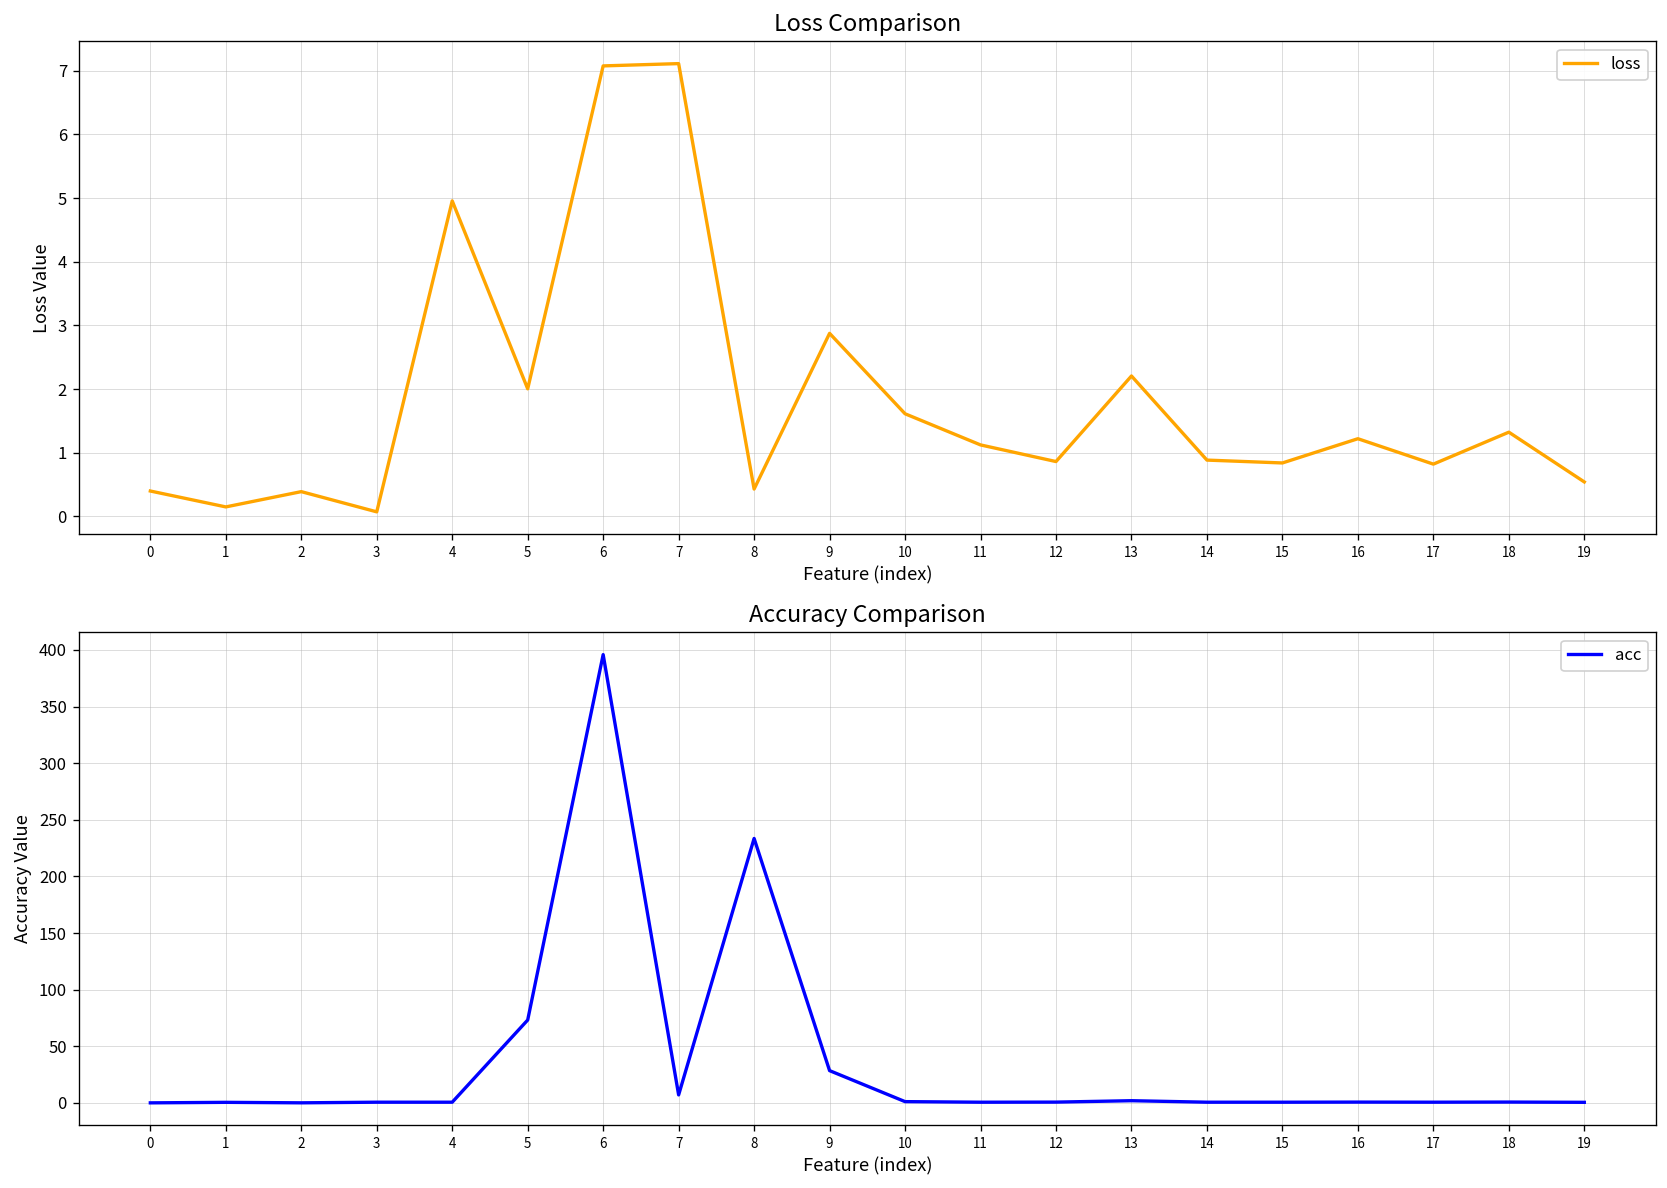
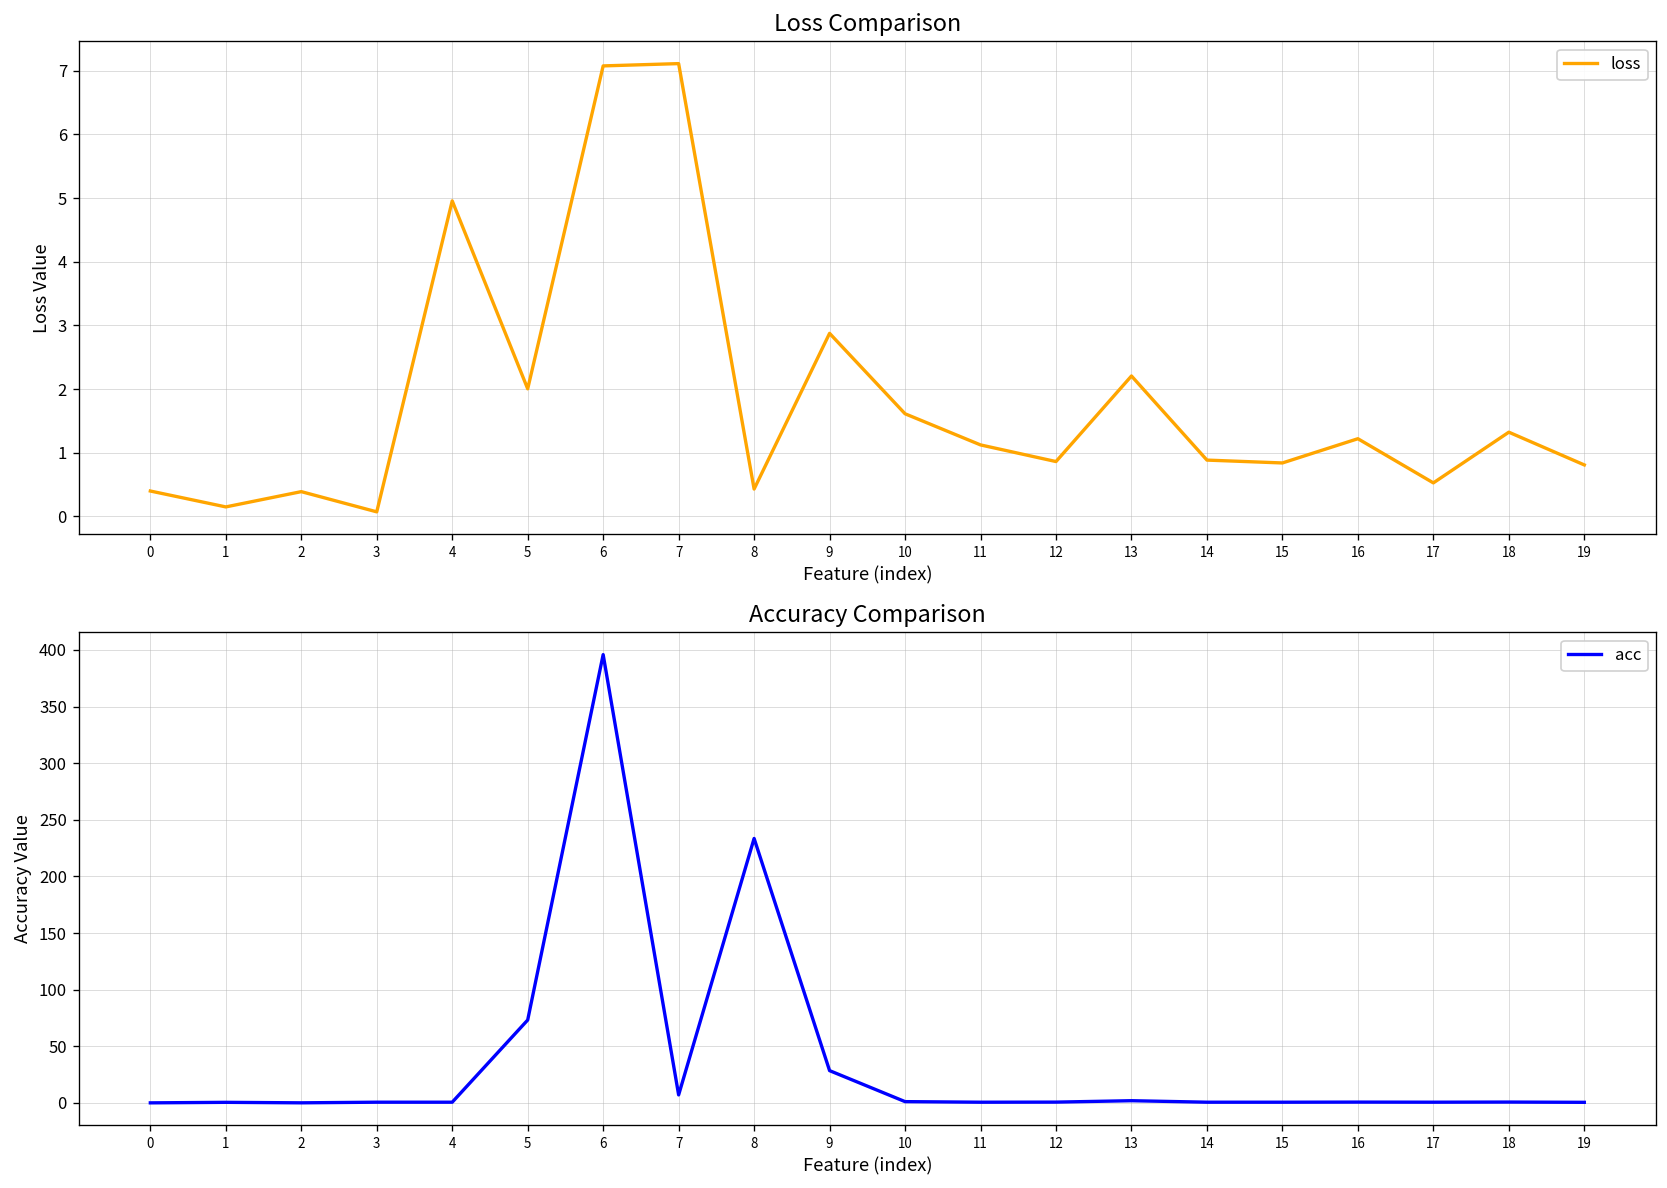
  {
    "Loss Comparison": {
      "0": 0.4,
      "1": 0.1,
      "2": 0.4,
      "3": 0.1,
      "4": 5.0,
      "5": 2.0,
      "6": 7.1,
      "7": 7.1,
      "8": 0.4,
      "9": 2.9,
      "10": 1.6,
      "11": 1.1,
      "12": 0.9,
      "13": 2.2,
      "14": 0.9,
      "15": 0.8,
      "16": 1.2,
-     "17": 0.8,
+     "17": 0.5,
      "18": 1.3,
-     "19": 0.5
+     "19": 0.8
    },
    "Accuracy Comparison": {
      "0": 0,
      "1": 0,
      "2": 0,
      "3": 0,
      "4": 0,
      "5": 70,
      "6": 400,
      "7": 10,
      "8": 230,
      "9": 30,
      "10": 0,
      "11": 0,
      "12": 0,
      "13": 0,
      "14": 0,
      "15": 0,
      "16": 0,
      "17": 0,
      "18": 0,
      "19": 0
    }
  }
